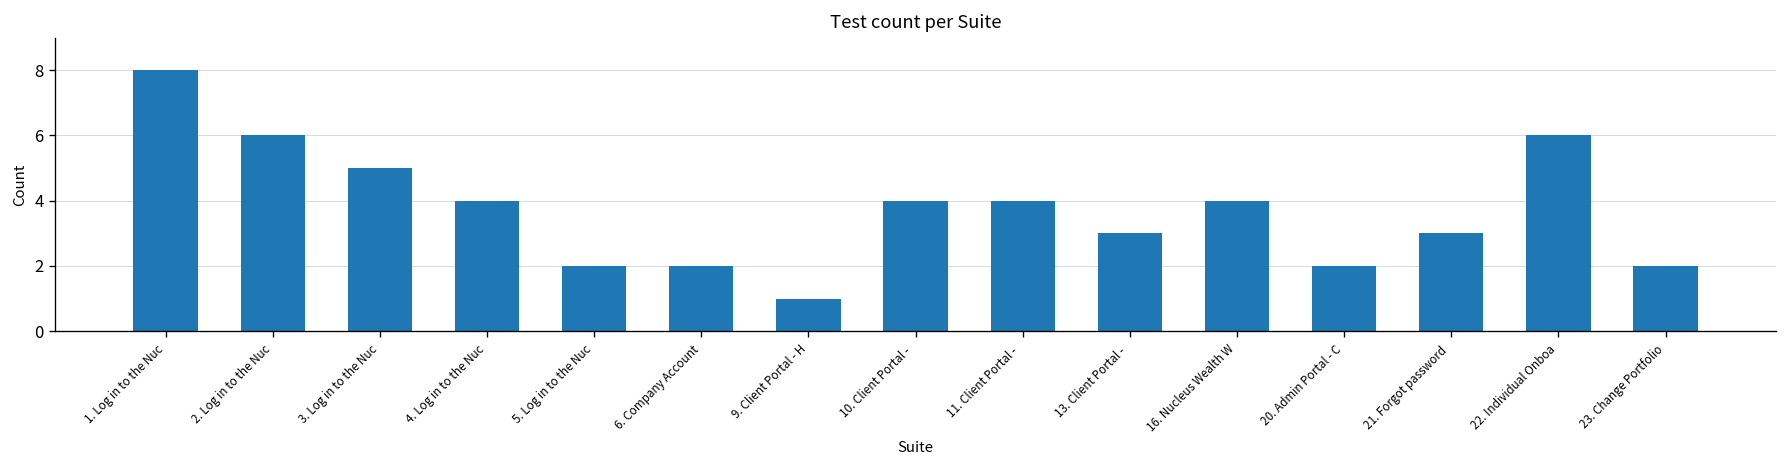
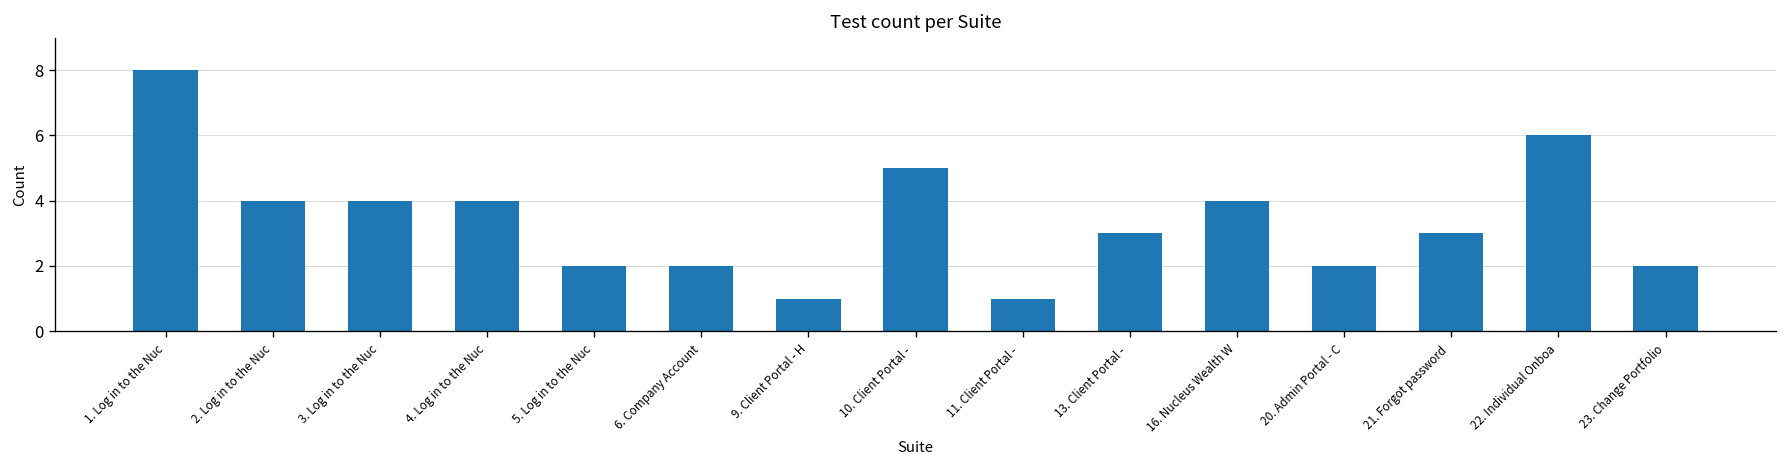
  {
    "1. Log in to the Nuc": 8,
-   "2. Log in to the Nuc": 6,
-   "3. Log in to the Nuc": 5,
+   "2. Log in to the Nuc": 4,
+   "3. Log in to the Nuc": 4,
    "4. Log in to the Nuc": 4,
    "5. Log in to the Nuc": 2,
    "6. Company Account": 2,
    "9. Client Portal - H": 1,
-   "10. Client Portal -": 4,
-   "11. Client Portal -": 4,
+   "10. Client Portal -": 5,
+   "11. Client Portal -": 1,
    "13. Client Portal -": 3,
    "16. Nucleus Wealth W": 4,
    "20. Admin Portal - C": 2,
    "21. Forgot password": 3,
    "22. Individual Onboa": 6,
    "23. Change Portfolio": 2
  }
